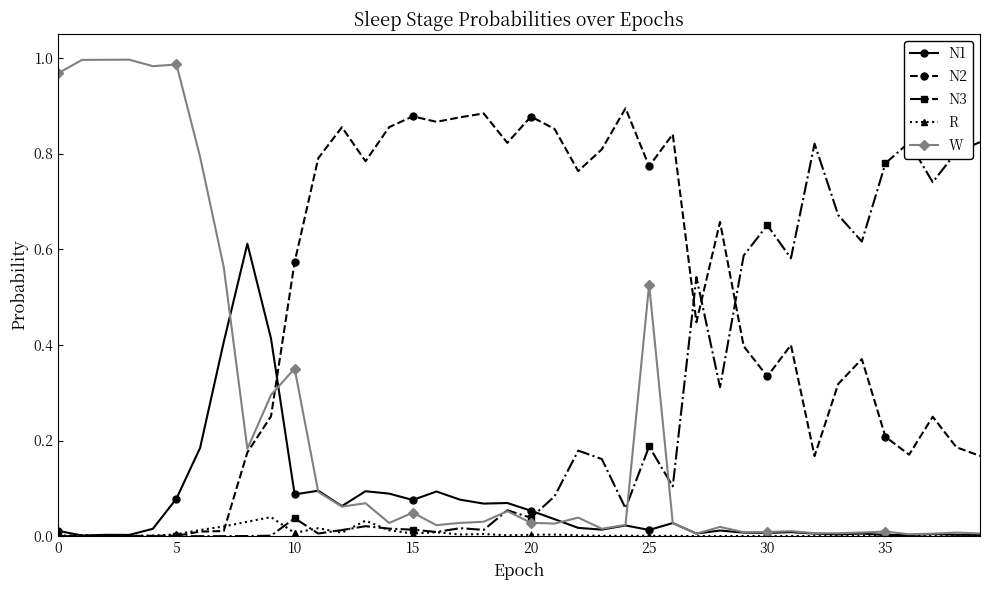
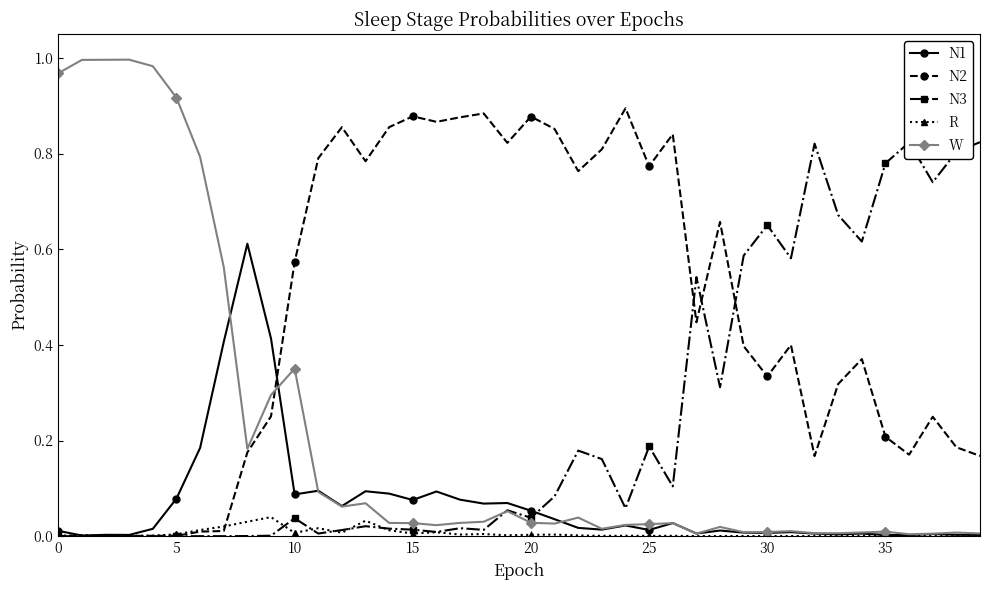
  {
    "W": {
      "0": 0.97,
-     "5": 0.99,
+     "5": 0.92,
      "10": 0.35,
-     "15": 0.05,
+     "15": 0.03,
      "20": 0.03,
-     "25": 0.53,
+     "25": 0.03,
      "35": 0.01
    }
  }
